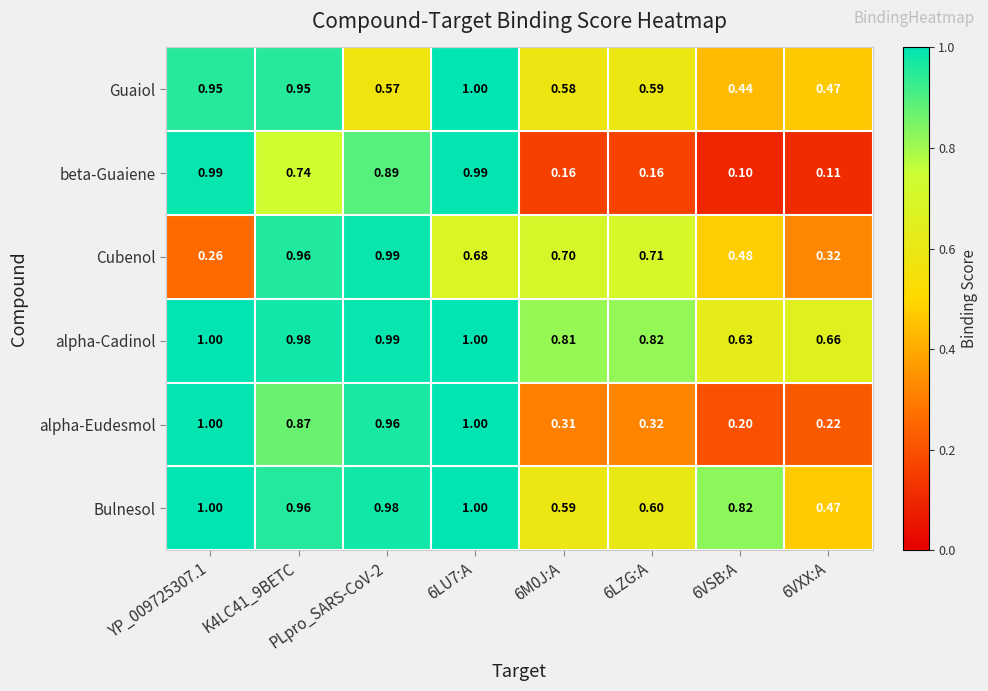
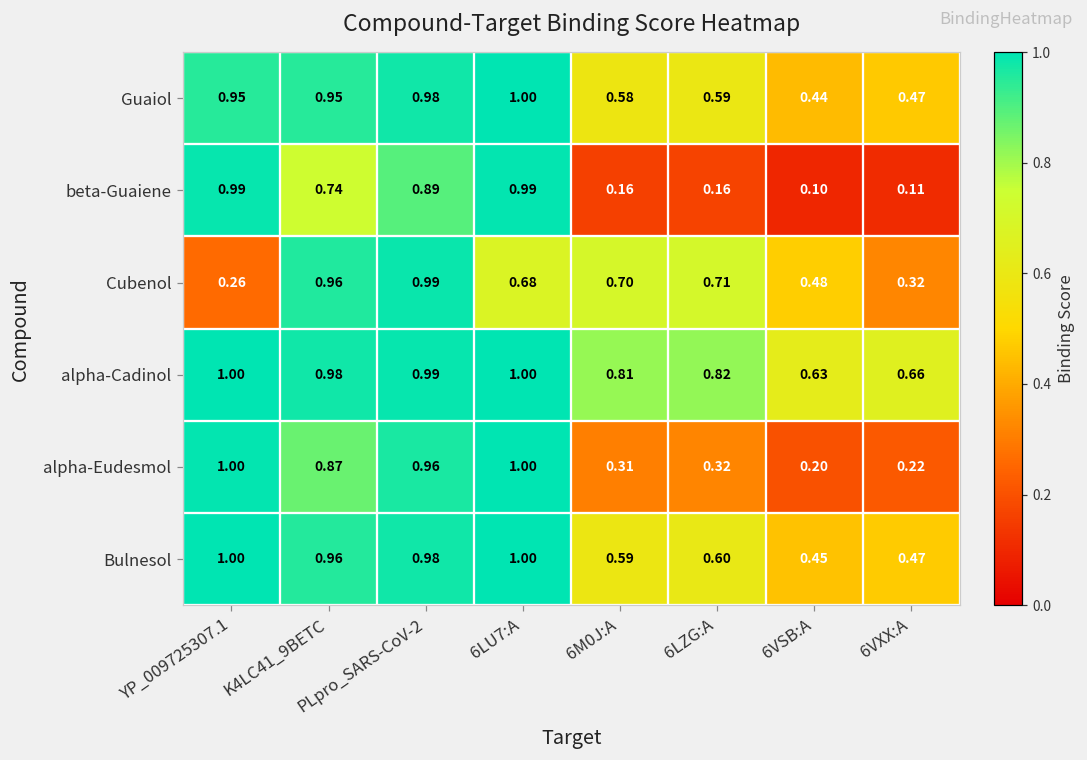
  {
    "Guaiol": {
      "YP_009725307.1": 0.95,
      "K4LC41_9BETC": 0.95,
-     "PLpro_SARS-CoV-2": 0.57,
+     "PLpro_SARS-CoV-2": 0.98,
      "6LU7:A": 1.00,
      "6M0J:A": 0.58,
      "6LZG:A": 0.59,
      "6VSB:A": 0.44,
      "6VXX:A": 0.47
    },
    "beta-Guaiene": {
      "YP_009725307.1": 0.99,
      "K4LC41_9BETC": 0.74,
      "PLpro_SARS-CoV-2": 0.89,
      "6LU7:A": 0.99,
      "6M0J:A": 0.16,
      "6LZG:A": 0.16,
      "6VSB:A": 0.10,
      "6VXX:A": 0.11
    },
    "Cubenol": {
      "YP_009725307.1": 0.26,
      "K4LC41_9BETC": 0.96,
      "PLpro_SARS-CoV-2": 0.99,
      "6LU7:A": 0.68,
      "6M0J:A": 0.70,
      "6LZG:A": 0.71,
      "6VSB:A": 0.48,
      "6VXX:A": 0.32
    },
    "alpha-Cadinol": {
      "YP_009725307.1": 1.00,
      "K4LC41_9BETC": 0.98,
      "PLpro_SARS-CoV-2": 0.99,
      "6LU7:A": 1.00,
      "6M0J:A": 0.81,
      "6LZG:A": 0.82,
      "6VSB:A": 0.63,
      "6VXX:A": 0.66
    },
    "alpha-Eudesmol": {
      "YP_009725307.1": 1.00,
      "K4LC41_9BETC": 0.87,
      "PLpro_SARS-CoV-2": 0.96,
      "6LU7:A": 1.00,
      "6M0J:A": 0.31,
      "6LZG:A": 0.32,
      "6VSB:A": 0.20,
      "6VXX:A": 0.22
    },
    "Bulnesol": {
      "YP_009725307.1": 1.00,
      "K4LC41_9BETC": 0.96,
      "PLpro_SARS-CoV-2": 0.98,
      "6LU7:A": 1.00,
      "6M0J:A": 0.59,
      "6LZG:A": 0.60,
-     "6VSB:A": 0.82,
+     "6VSB:A": 0.45,
      "6VXX:A": 0.47
    }
  }
